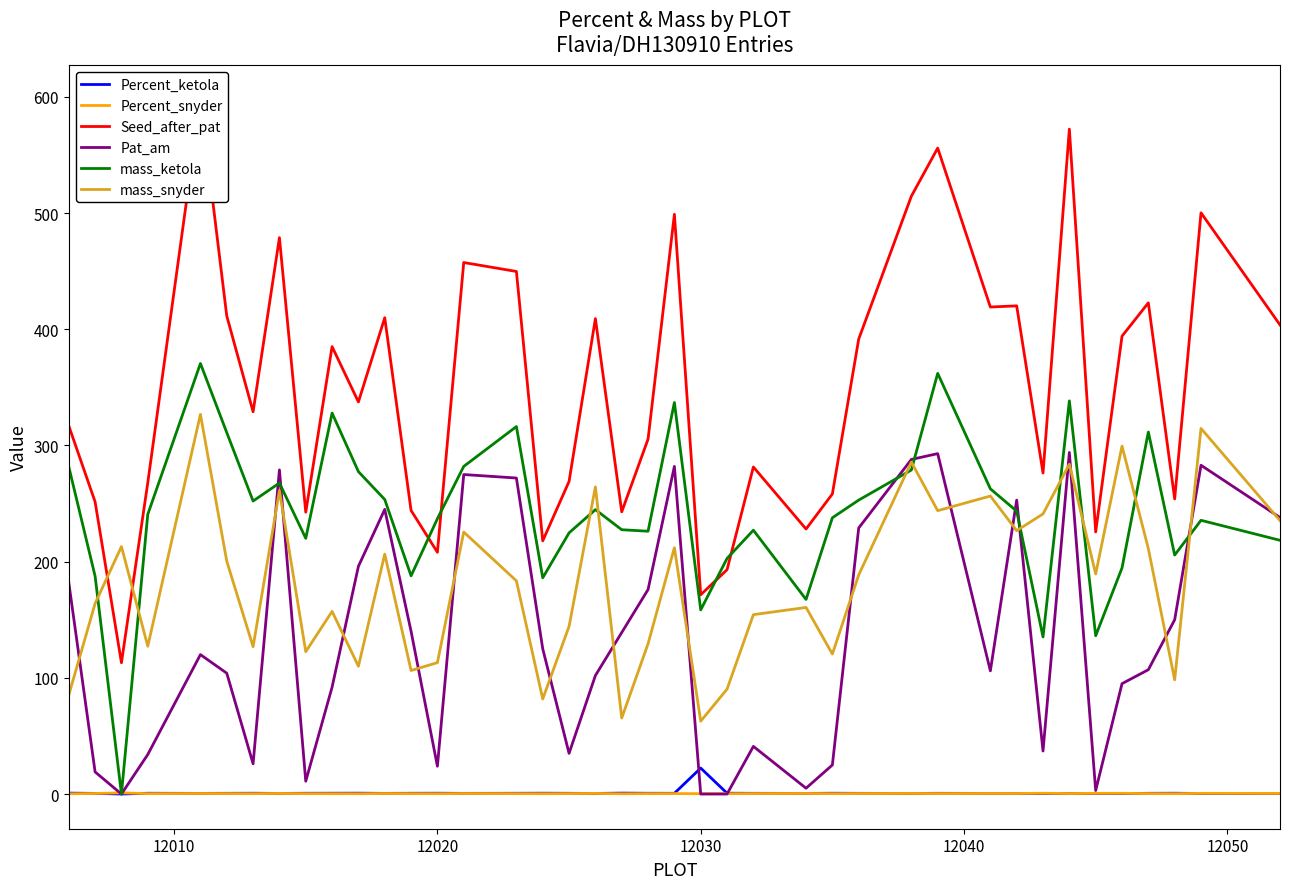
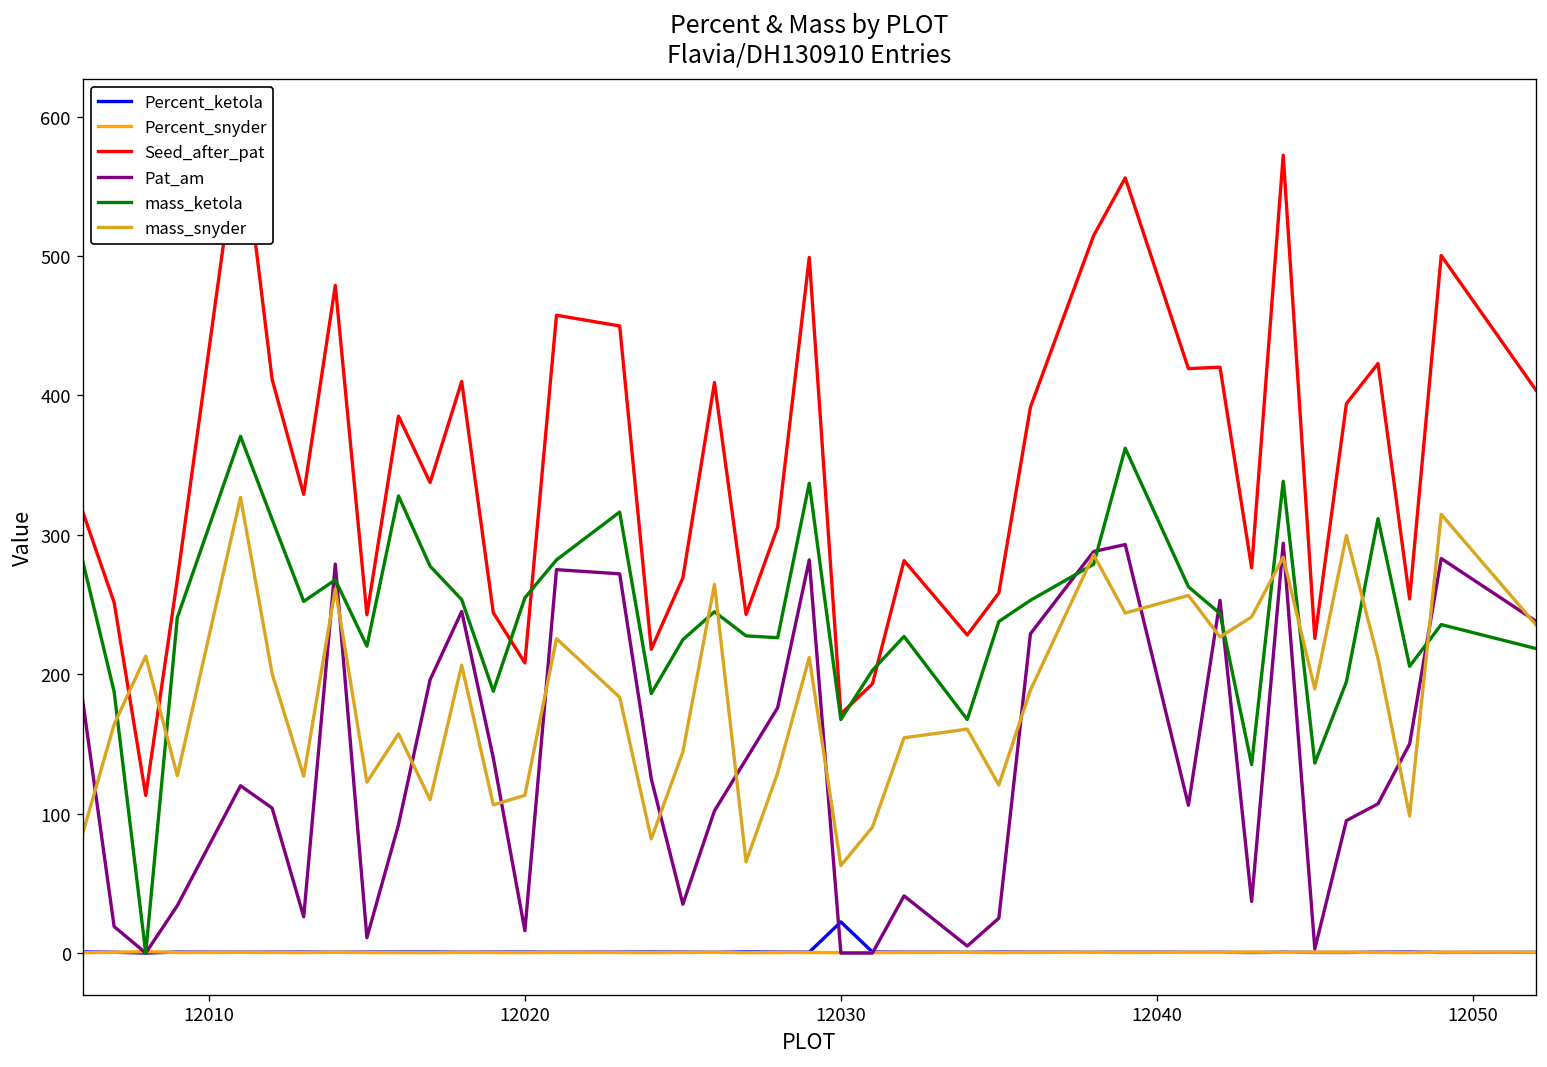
  {
    "Percent_ketola": {
      "12030": 22
    },
    "Seed_after_pat": {
      "12020": 208,
      "12030": 172
    },
    "Pat_am": {
-     "12020": 24
+     "12020": 16
    },
    "mass_ketola": {
-     "12020": 237,
-     "12030": 159
+     "12020": 255,
+     "12030": 168
    }
  }
